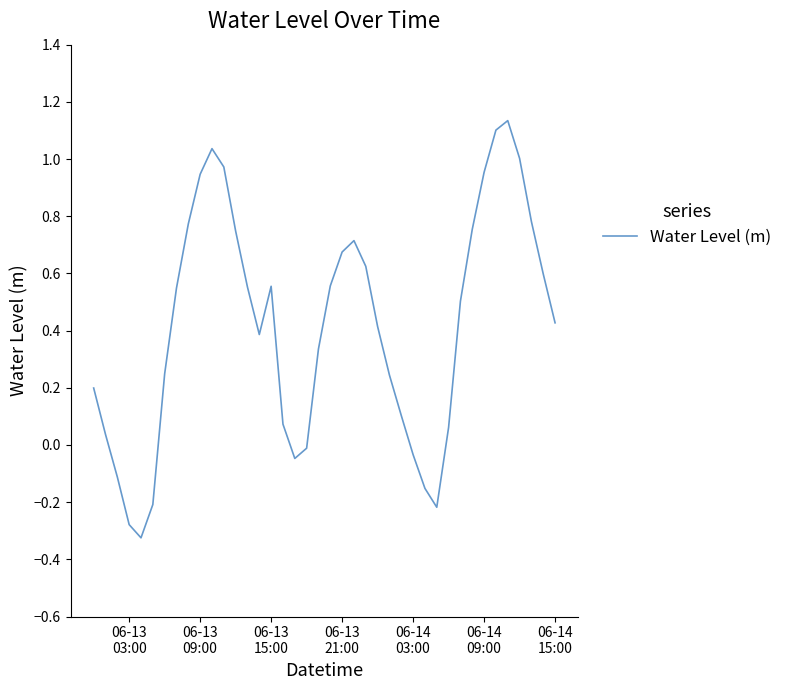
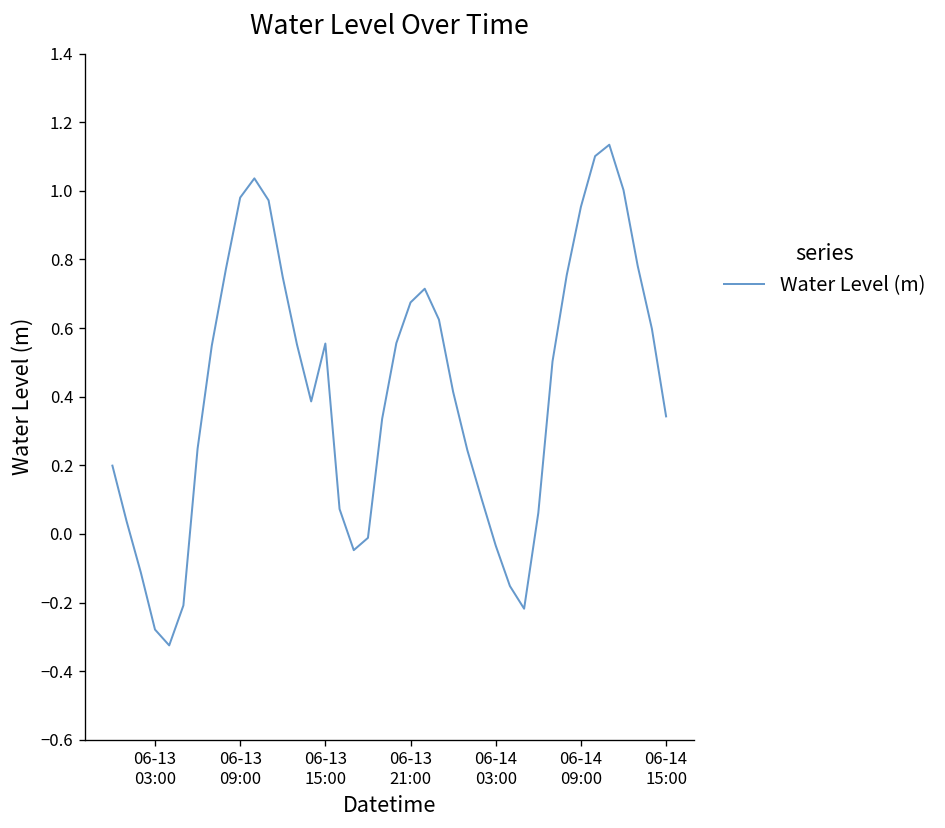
  {
    "06-13 03:00": -0.28,
-   "06-13 09:00": 0.95,
+   "06-13 09:00": 0.98,
    "06-13 15:00": 0.55,
    "06-13 21:00": 0.67,
    "06-14 03:00": -0.03,
    "06-14 09:00": 0.95,
-   "06-14 15:00": 0.43
+   "06-14 15:00": 0.34
  }
